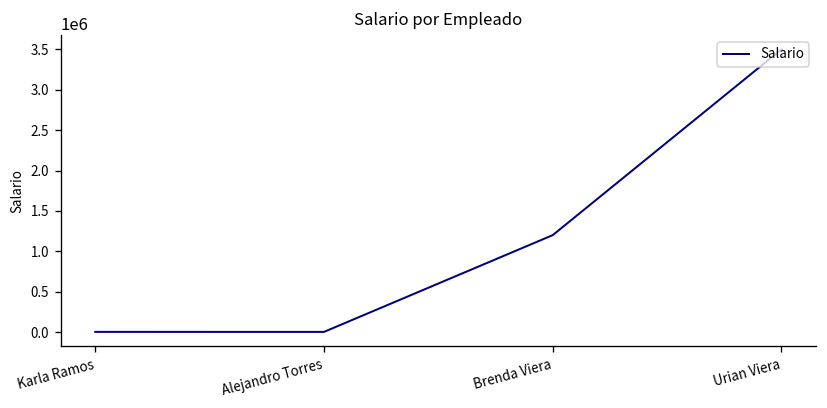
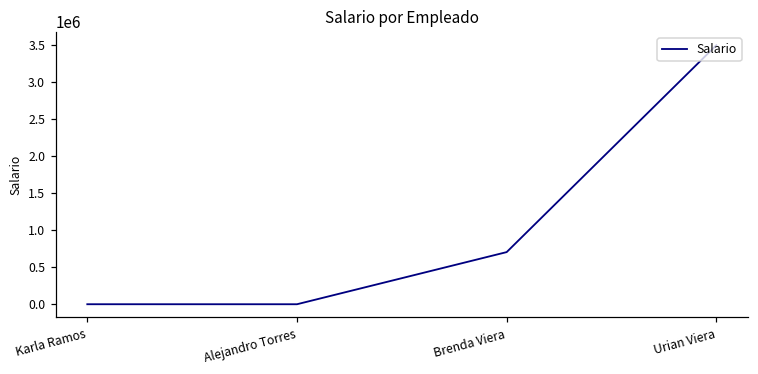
  {
    "Karla Ramos": 0,
    "Alejandro Torres": 0,
-   "Brenda Viera": 1200000
+   "Brenda Viera": 700000
  }
